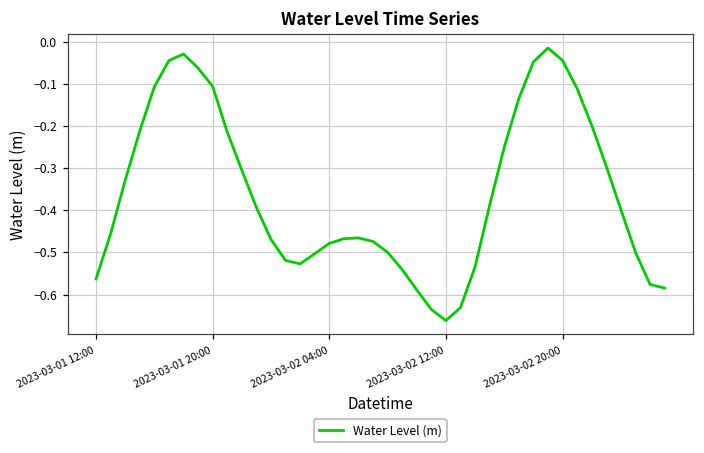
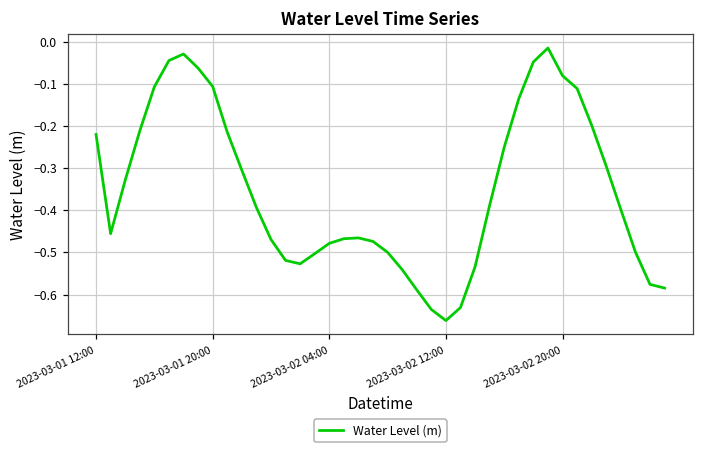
  {
-   "2023-03-01 12:00": -0.56,
+   "2023-03-01 12:00": -0.22,
    "2023-03-01 20:00": -0.11,
    "2023-03-02 04:00": -0.48,
    "2023-03-02 12:00": -0.66,
-   "2023-03-02 20:00": -0.04
+   "2023-03-02 20:00": -0.08
  }
